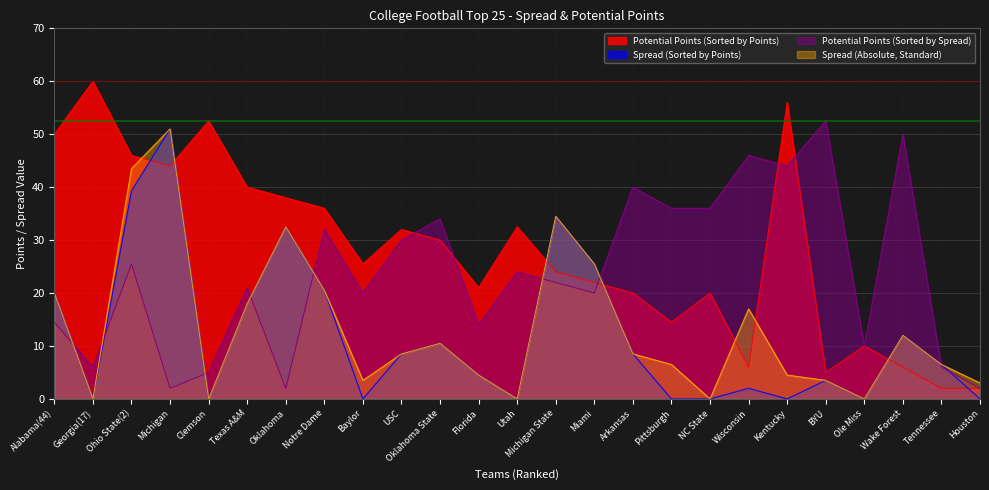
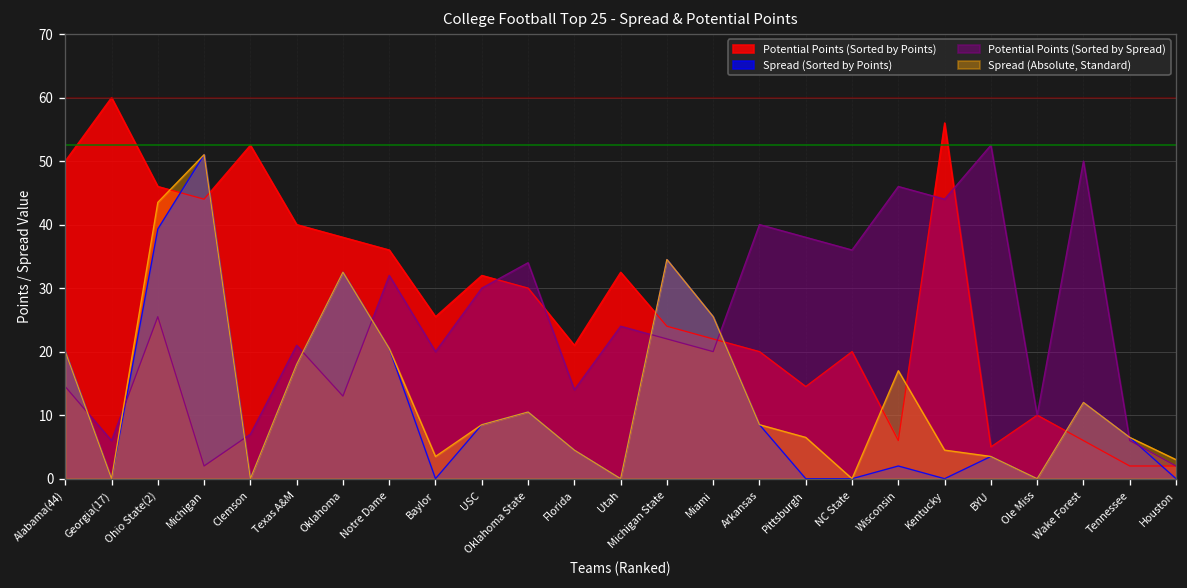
  {
    "Potential Points (Sorted by Points)": {
      "Alabama(44)": 50,
      "Georgia(17)": 60,
      "Ohio State(2)": 46,
      "Michigan": 44,
      "Clemson": 53,
      "Texas A&M": 40,
      "Oklahoma": 38,
      "Notre Dame": 36,
      "Baylor": 26,
      "USC": 32,
      "Oklahoma State": 30,
      "Florida": 21,
      "Utah": 33,
      "Michigan State": 24,
      "Miami": 22,
      "Arkansas": 20,
      "Pittsburgh": 15,
      "NC State": 20,
      "Wisconsin": 6,
      "Kentucky": 56,
      "BYU": 5,
      "Wake Forest": 6,
      "Tennessee": 2
    },
    "Spread (Sorted by Points)": {
      "Ohio State(2)": 39,
      "Baylor": 0,
      "Pittsburgh": 0,
      "Wisconsin": 2,
      "Kentucky": 0,
      "Houston": 0
    },
    "Potential Points (Sorted by Spread)": {
      "Alabama(44)": 15,
      "Georgia(17)": 6,
      "Ohio State(2)": 26,
      "Michigan": 2,
-     "Clemson": 5,
+     "Clemson": 7,
      "Texas A&M": 21,
-     "Oklahoma": 2,
+     "Oklahoma": 13,
      "Notre Dame": 32,
      "Baylor": 20,
      "USC": 30,
      "Oklahoma State": 34,
      "Florida": 14,
      "Utah": 24,
      "Michigan State": 22,
      "Miami": 20,
      "Arkansas": 40,
-     "Pittsburgh": 36,
+     "Pittsburgh": 38,
      "NC State": 36,
      "Wisconsin": 46,
      "Kentucky": 44,
      "BYU": 53,
      "Wake Forest": 50,
      "Tennessee": 6
    },
    "Spread (Absolute, Standard)": {
      "Ohio State(2)": 44,
      "Baylor": 4,
      "Pittsburgh": 7,
      "Wisconsin": 17,
      "Kentucky": 5,
      "Houston": 3
    }
  }
